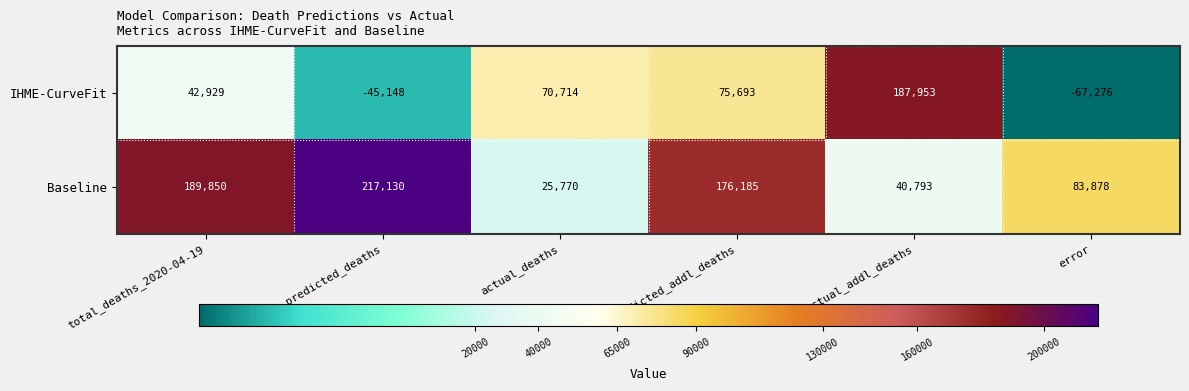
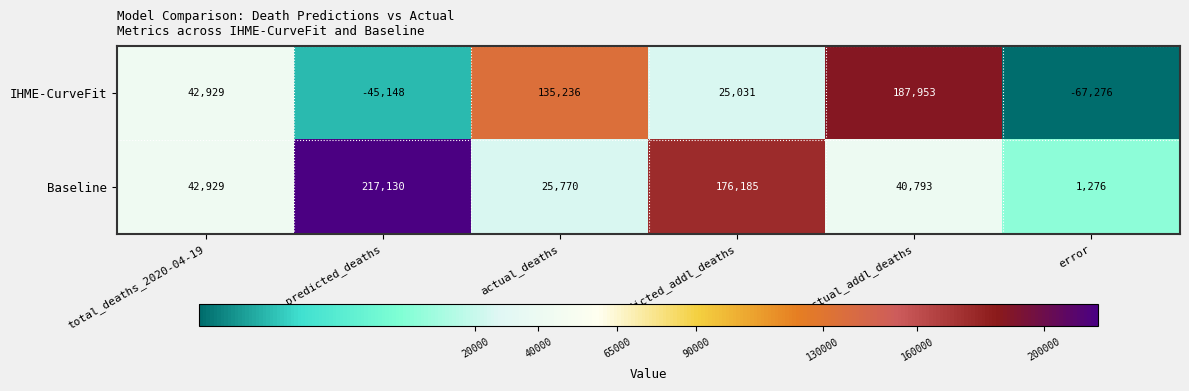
  {
    "IHME-CurveFit": {
      "total_deaths_2020-04-19": "42,929",
      "predicted_deaths": "-45,148",
-     "actual_deaths": "70,714",
-     "predicted_addl_deaths": "75,693",
+     "actual_deaths": "135,236",
+     "predicted_addl_deaths": "25,031",
      "actual_addl_deaths": "187,953",
      "error": "-67,276"
    },
    "Baseline": {
-     "total_deaths_2020-04-19": "189,850",
+     "total_deaths_2020-04-19": "42,929",
      "predicted_deaths": "217,130",
      "actual_deaths": "25,770",
      "predicted_addl_deaths": "176,185",
      "actual_addl_deaths": "40,793",
-     "error": "83,878"
+     "error": "1,276"
    }
  }
